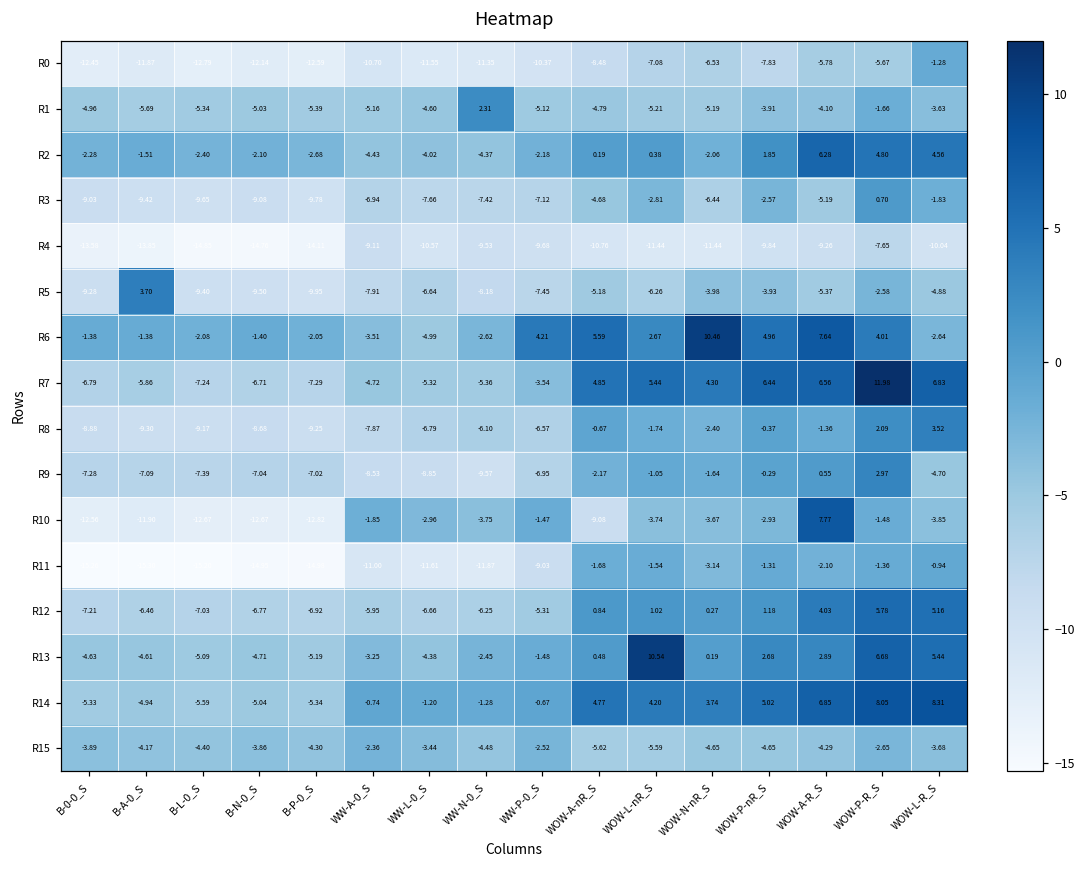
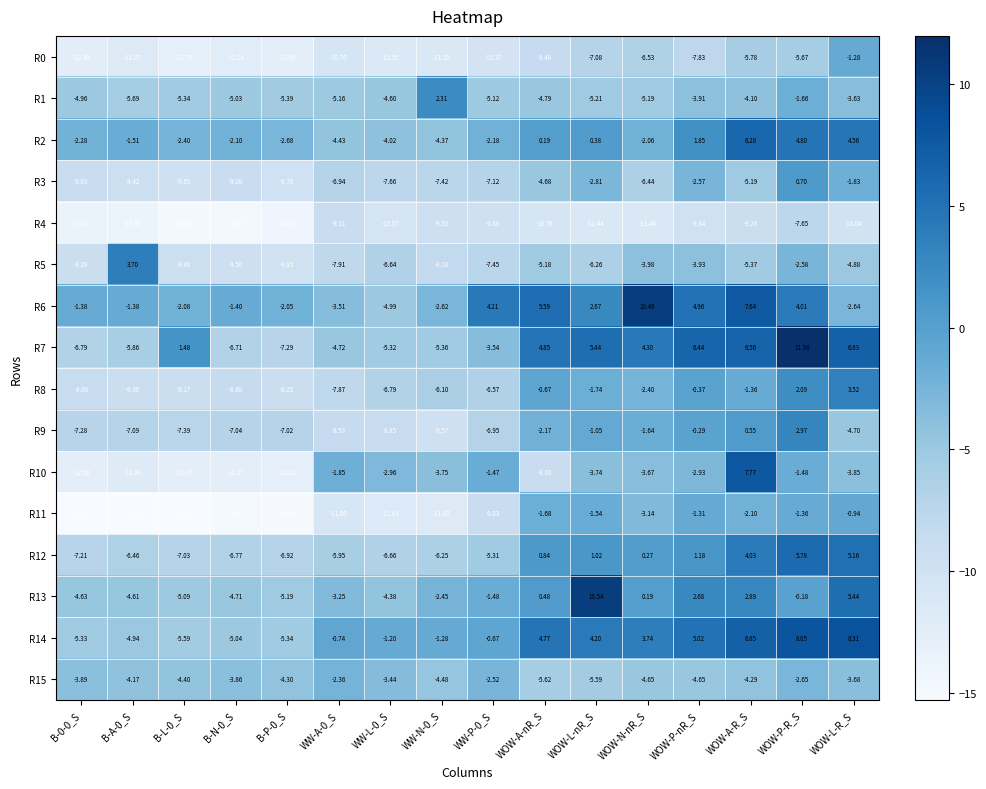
  {
    "R7": {
      "B-0-0_S": -6.79,
      "B-A-0_S": -5.86,
-     "B-L-0_S": -7.24,
+     "B-L-0_S": 1.48,
      "B-N-0_S": -6.71,
      "B-P-0_S": -7.29,
      "WW-A-0_S": -4.72,
      "WW-L-0_S": -5.32,
      "WW-N-0_S": -5.36,
      "WW-P-0_S": -3.54,
      "WOW-A-nR_S": 4.85,
      "WOW-L-nR_S": 5.44,
      "WOW-N-nR_S": 4.30,
      "WOW-P-nR_S": 6.44,
      "WOW-A-R_S": 6.56,
      "WOW-P-R_S": 11.98,
      "WOW-L-R_S": 6.83
    },
    "R13": {
      "B-0-0_S": -4.63,
      "B-A-0_S": -4.61,
      "B-L-0_S": -5.09,
      "B-N-0_S": -4.71,
      "B-P-0_S": -5.19,
      "WW-A-0_S": -3.25,
      "WW-L-0_S": -4.38,
      "WW-N-0_S": -2.45,
      "WW-P-0_S": -1.48,
      "WOW-A-nR_S": 0.48,
      "WOW-L-nR_S": 10.54,
      "WOW-N-nR_S": 0.19,
      "WOW-P-nR_S": 2.68,
      "WOW-A-R_S": 2.89,
-     "WOW-P-R_S": 6.68,
+     "WOW-P-R_S": -0.18,
      "WOW-L-R_S": 5.44
    }
  }
